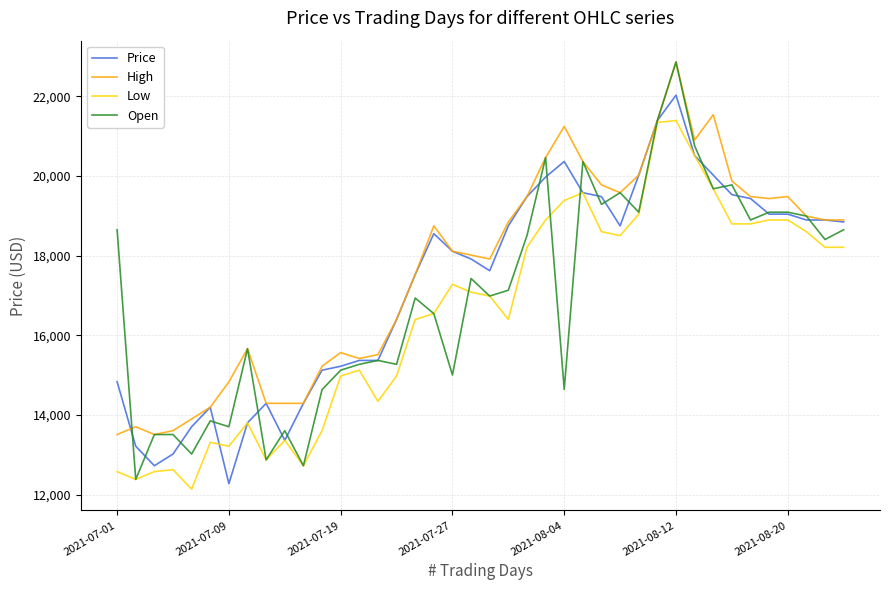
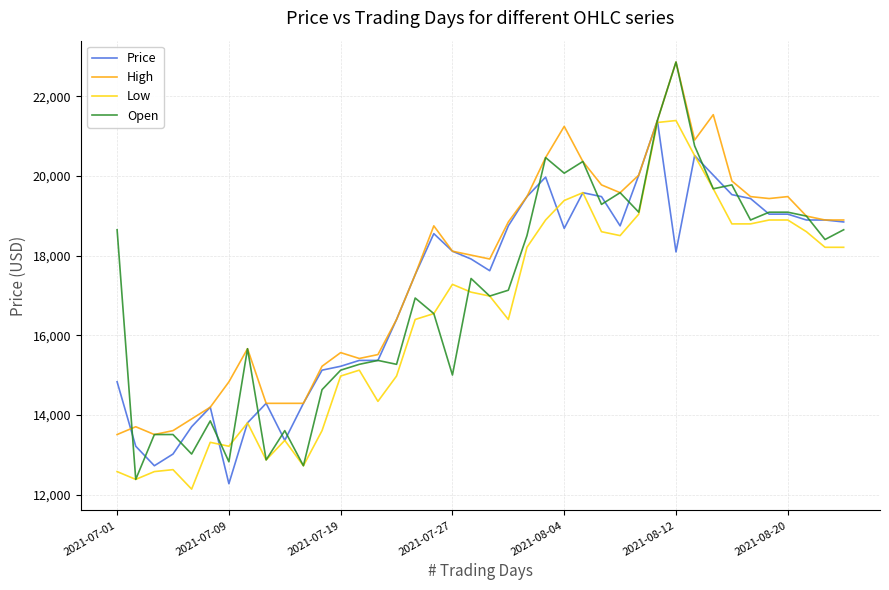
  {
    "Price": {
      "2021-07-01": "14,800",
      "2021-07-09": "12,300",
      "2021-07-19": "15,200",
-     "2021-08-04": "20,400",
-     "2021-08-12": "22,000"
+     "2021-08-04": "18,700",
+     "2021-08-12": "18,100"
    },
    "Open": {
      "2021-07-01": "18,700",
-     "2021-07-09": "13,700",
+     "2021-07-09": "12,800",
      "2021-07-19": "15,100",
      "2021-07-27": "15,000",
-     "2021-08-04": "14,600"
+     "2021-08-04": "20,100"
    }
  }
